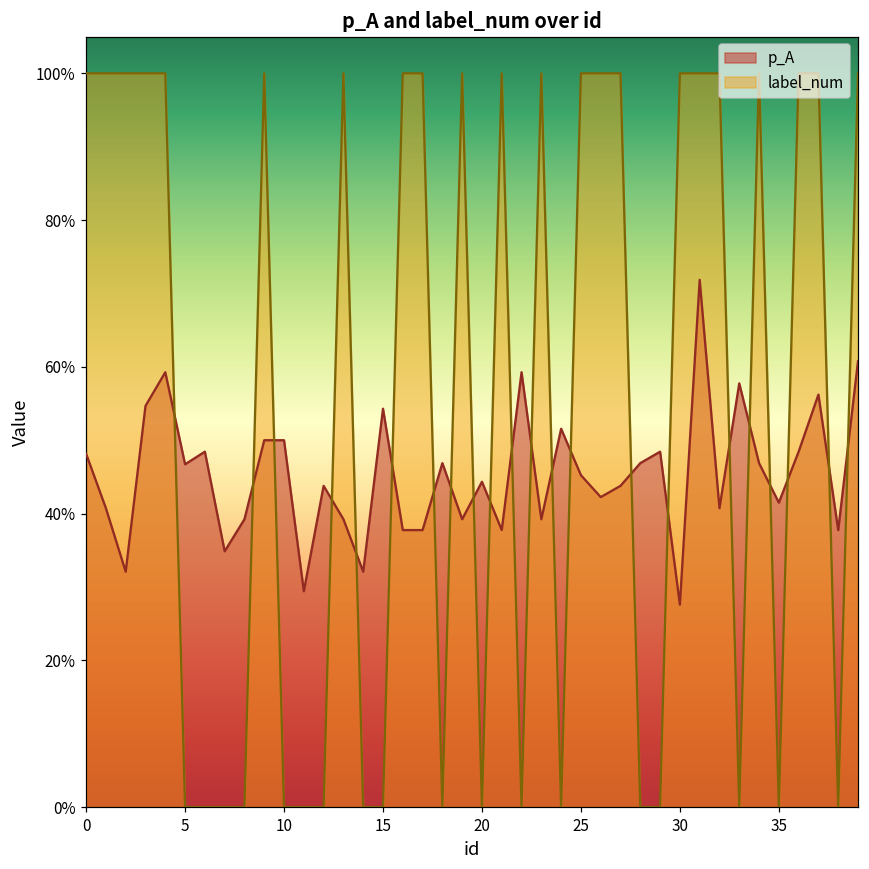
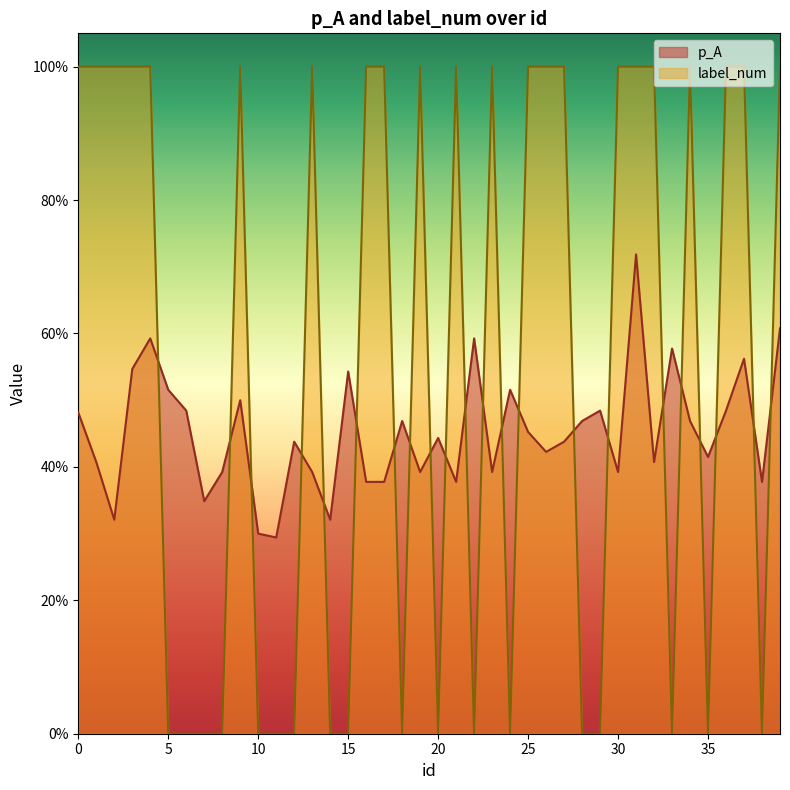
  {
    "p_A": {
      "0": "48%",
-     "5": "47%",
-     "10": "50%",
+     "5": "52%",
+     "10": "30%",
      "15": "54%",
      "20": "44%",
      "25": "45%",
-     "30": "28%",
+     "30": "39%",
      "35": "41%"
    },
    "label_num": {
      "0": "100%",
      "5": "0%",
      "10": "0%",
      "15": "0%",
      "20": "0%",
      "25": "100%",
      "30": "100%",
      "35": "0%"
    }
  }
